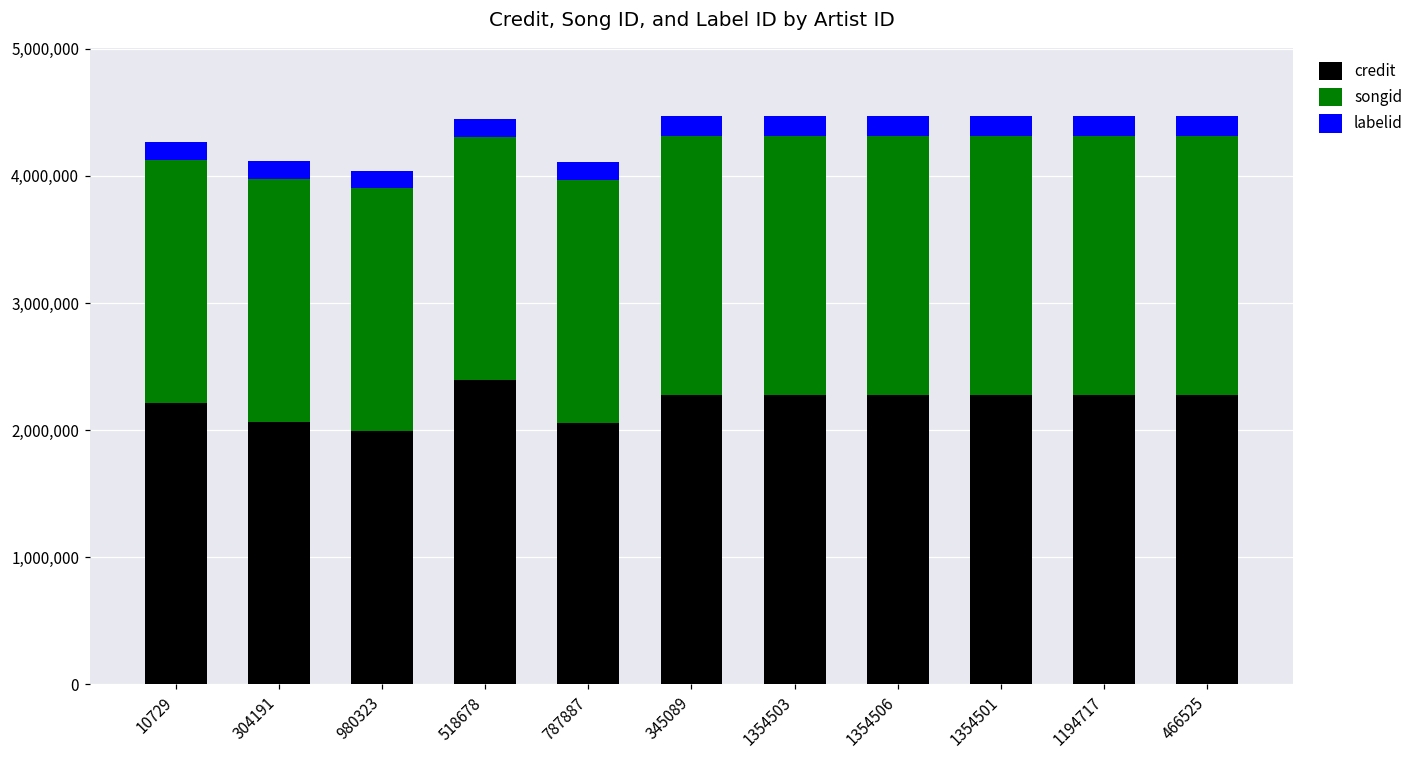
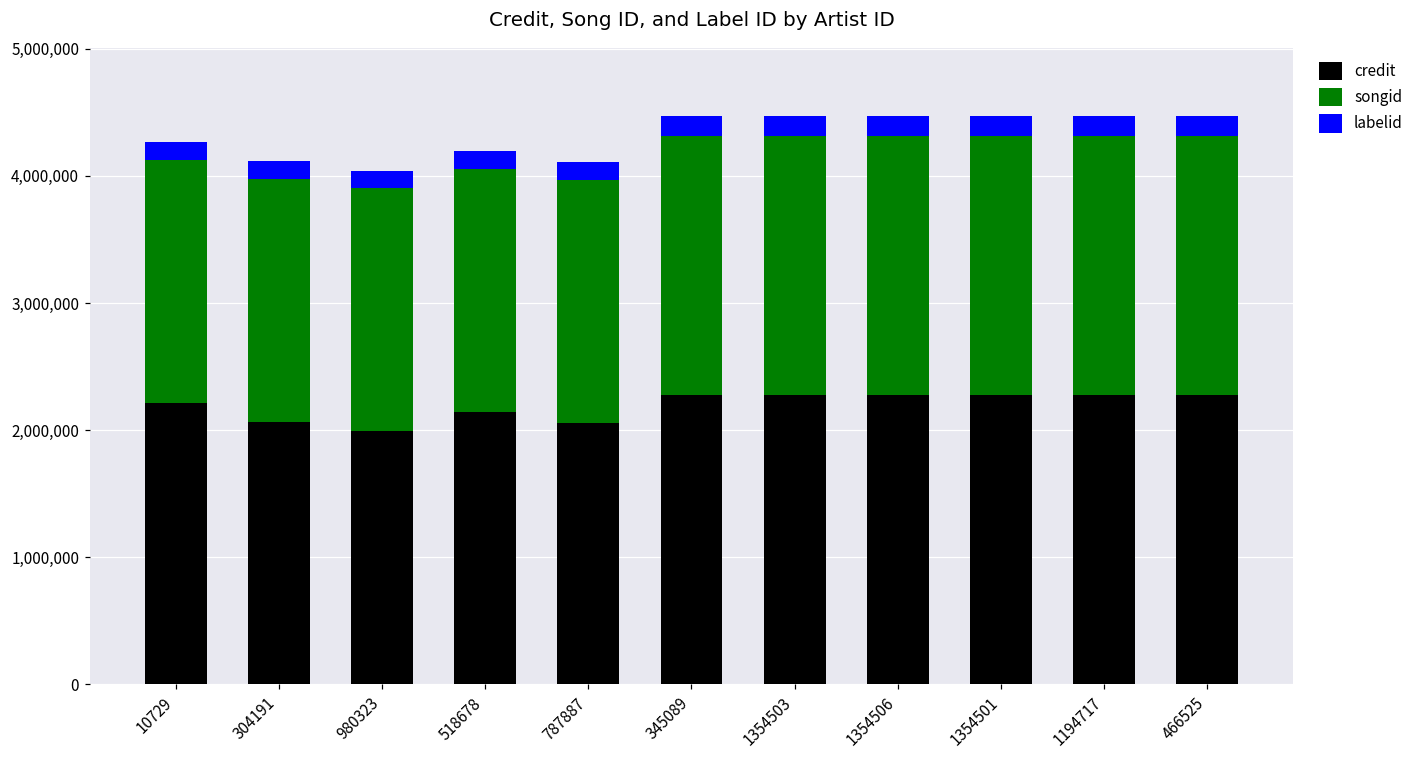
  {
    "credit": {
      "10729": "2,220,000",
      "304191": "2,070,000",
      "980323": "1,990,000",
-     "518678": "2,400,000",
+     "518678": "2,150,000",
      "787887": "2,060,000",
      "345089": "2,280,000",
      "1354503": "2,280,000",
      "1354506": "2,280,000",
      "1354501": "2,280,000",
      "1194717": "2,280,000",
      "466525": "2,280,000"
    },
    "songid": {
      "10729": "1,910,000",
      "304191": "1,910,000",
      "980323": "1,910,000",
      "518678": "1,910,000",
      "787887": "1,910,000",
      "345089": "2,030,000",
      "1354503": "2,030,000",
      "1354506": "2,030,000",
      "1354501": "2,030,000",
      "1194717": "2,030,000",
      "466525": "2,030,000"
    },
    "labelid": {
      "10729": "140,000",
      "304191": "140,000",
      "980323": "140,000",
      "518678": "140,000",
      "787887": "140,000",
      "345089": "160,000",
      "1354503": "160,000",
      "1354506": "160,000",
      "1354501": "160,000",
      "1194717": "160,000",
      "466525": "160,000"
    }
  }
